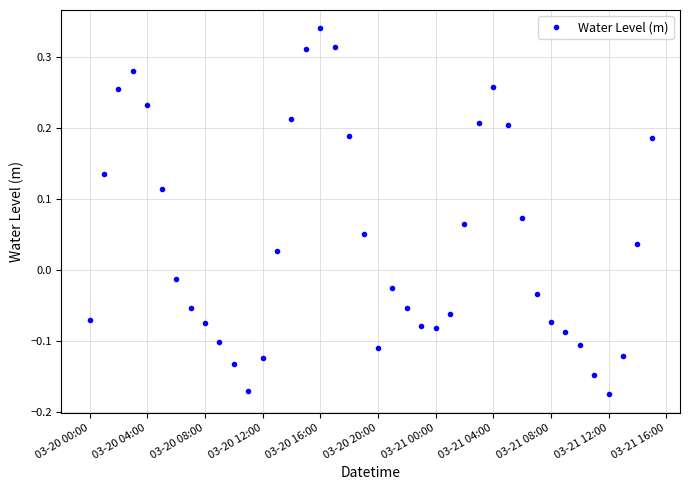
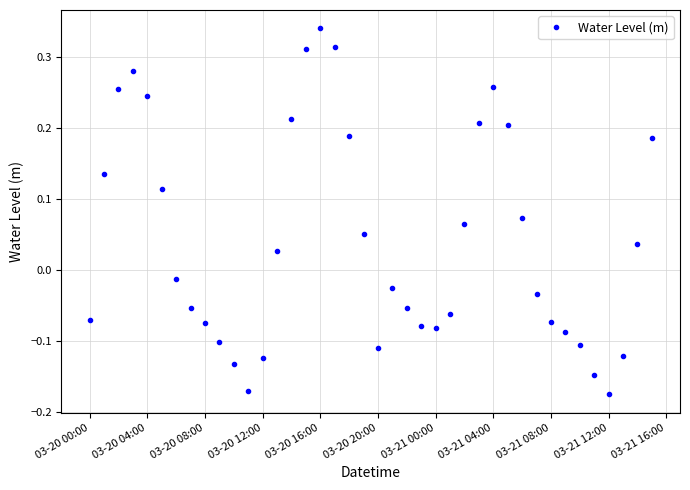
  {
    "03-20 00:00": -0.07,
-   "03-20 04:00": 0.23,
+   "03-20 04:00": 0.24,
    "03-20 08:00": -0.07,
    "03-20 12:00": -0.12,
    "03-20 16:00": 0.34,
    "03-20 20:00": -0.11,
    "03-21 00:00": -0.08,
    "03-21 04:00": 0.26,
    "03-21 08:00": -0.07,
    "03-21 12:00": -0.18
  }
